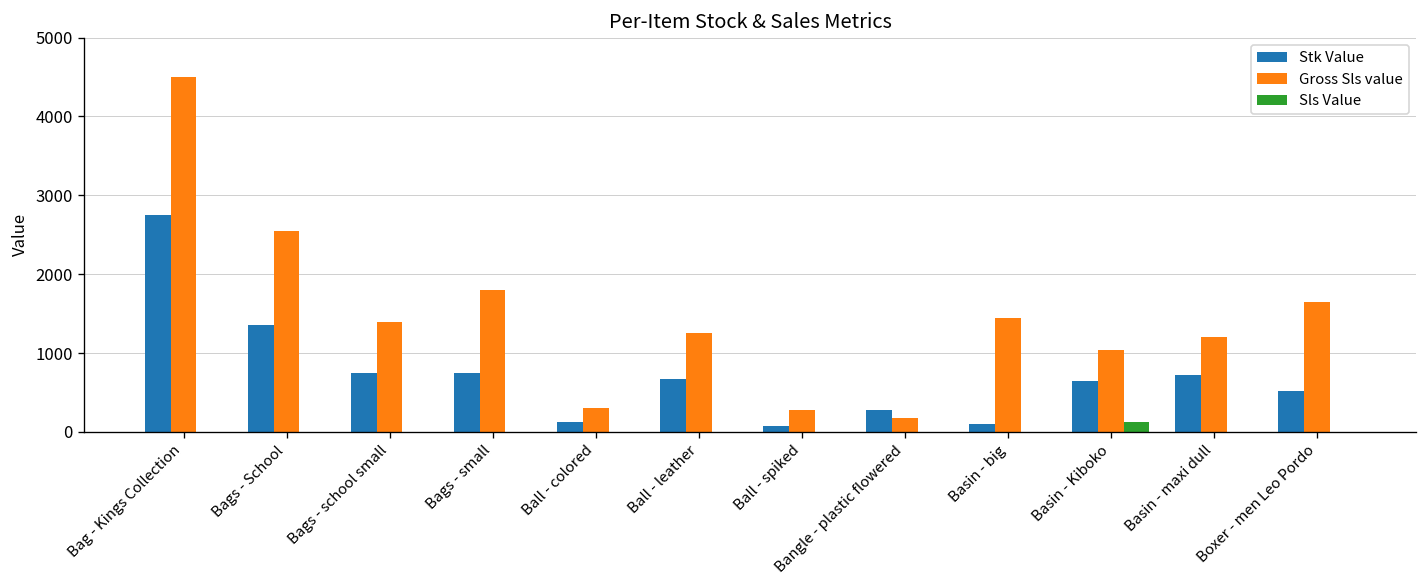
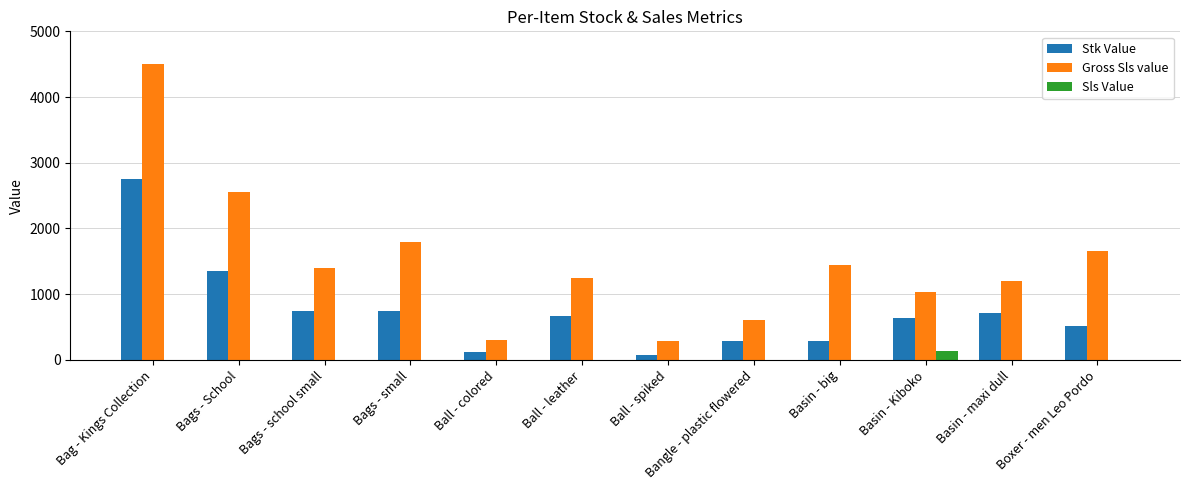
  {
    "Stk Value": {
      "Bag - Kings Collection": 2800,
      "Bags - School": 1400,
      "Bags - school small": 800,
      "Bags - small": 800,
      "Ball - colored": 100,
      "Ball - leather": 700,
      "Ball - spiked": 100,
      "Bangle - plastic flowered": 300,
-     "Basin - big": 100,
+     "Basin - big": 300,
      "Basin - Kiboko": 600,
      "Basin - maxi dull": 700,
      "Boxer - men Leo Pordo": 500
    },
    "Gross Sls value": {
      "Bag - Kings Collection": 4500,
      "Bags - School": 2600,
      "Bags - school small": 1400,
      "Bags - small": 1800,
      "Ball - colored": 300,
      "Ball - leather": 1300,
      "Ball - spiked": 300,
-     "Bangle - plastic flowered": 200,
+     "Bangle - plastic flowered": 600,
      "Basin - big": 1400,
      "Basin - Kiboko": 1000,
      "Basin - maxi dull": 1200,
      "Boxer - men Leo Pordo": 1700
    },
    "Sls Value": {
      "Bag - Kings Collection": 0,
      "Bags - School": 0,
      "Bags - school small": 0,
      "Bags - small": 0,
      "Ball - colored": 0,
      "Ball - leather": 0,
      "Ball - spiked": 0,
      "Bangle - plastic flowered": 0,
      "Basin - big": 0,
      "Basin - Kiboko": 100,
      "Basin - maxi dull": 0,
      "Boxer - men Leo Pordo": 0
    }
  }
